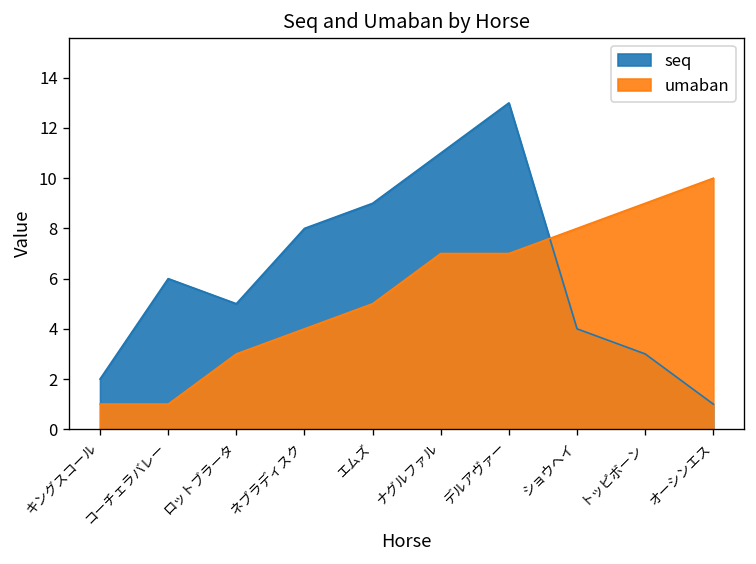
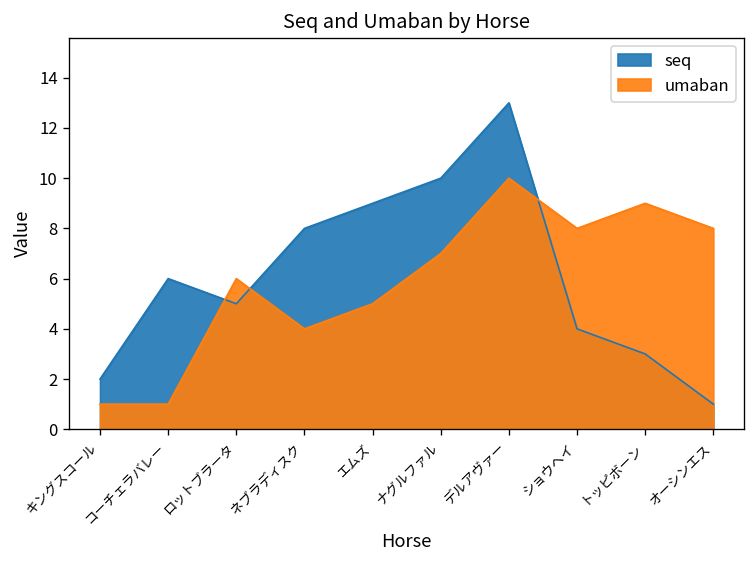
  {
    "seq": {
      "キングスコール": 2,
      "コーチェラバレー": 6,
      "ロットブラータ": 5,
      "ネブラディスク": 8,
      "エムズ": 9,
-     "ナグルファル": 11,
+     "ナグルファル": 10,
      "デルアヴァー": 13,
      "ショウヘイ": 4,
      "トッピボーン": 3,
      "オーシンエス": 1
    },
    "umaban": {
      "キングスコール": 1,
      "コーチェラバレー": 1,
-     "ロットブラータ": 3,
+     "ロットブラータ": 6,
      "ネブラディスク": 4,
      "エムズ": 5,
      "ナグルファル": 7,
-     "デルアヴァー": 7,
+     "デルアヴァー": 10,
      "ショウヘイ": 8,
      "トッピボーン": 9,
-     "オーシンエス": 10
+     "オーシンエス": 8
    }
  }
